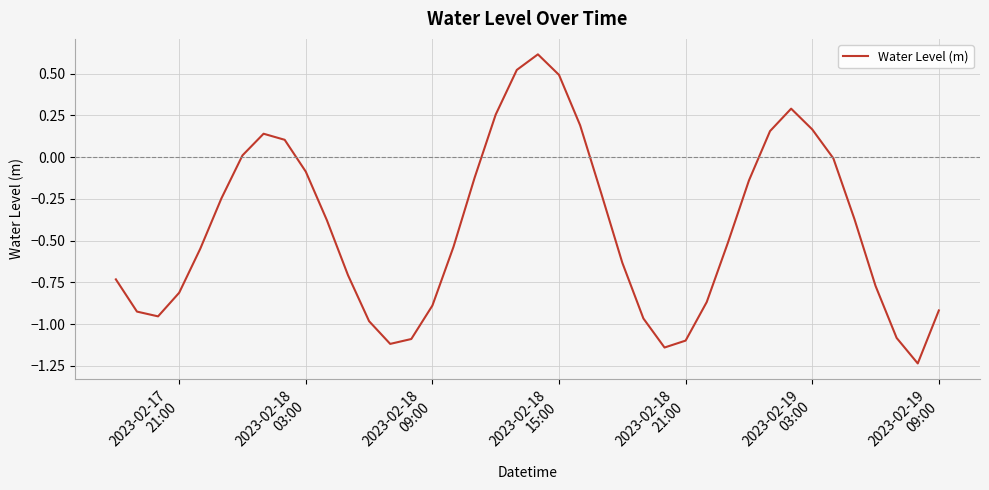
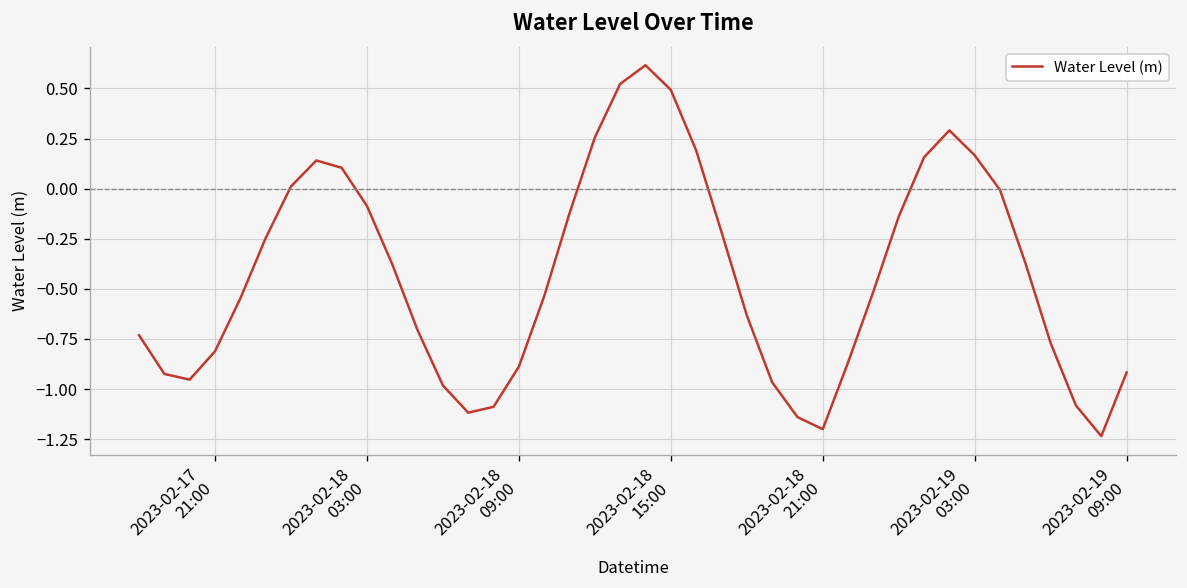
  {
    "2023-02-17 21:00": -0.81,
    "2023-02-18 03:00": -0.09,
    "2023-02-18 09:00": -0.89,
    "2023-02-18 15:00": 0.49,
-   "2023-02-18 21:00": -1.10,
+   "2023-02-18 21:00": -1.20,
    "2023-02-19 03:00": 0.17,
    "2023-02-19 09:00": -0.92
  }
